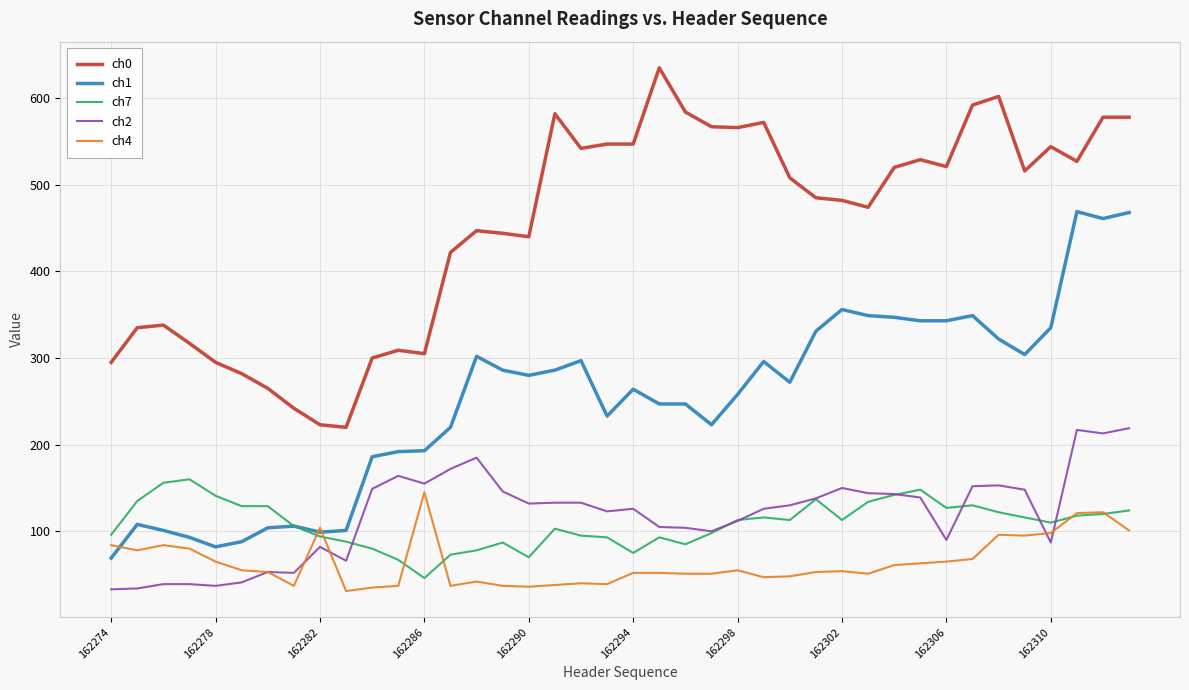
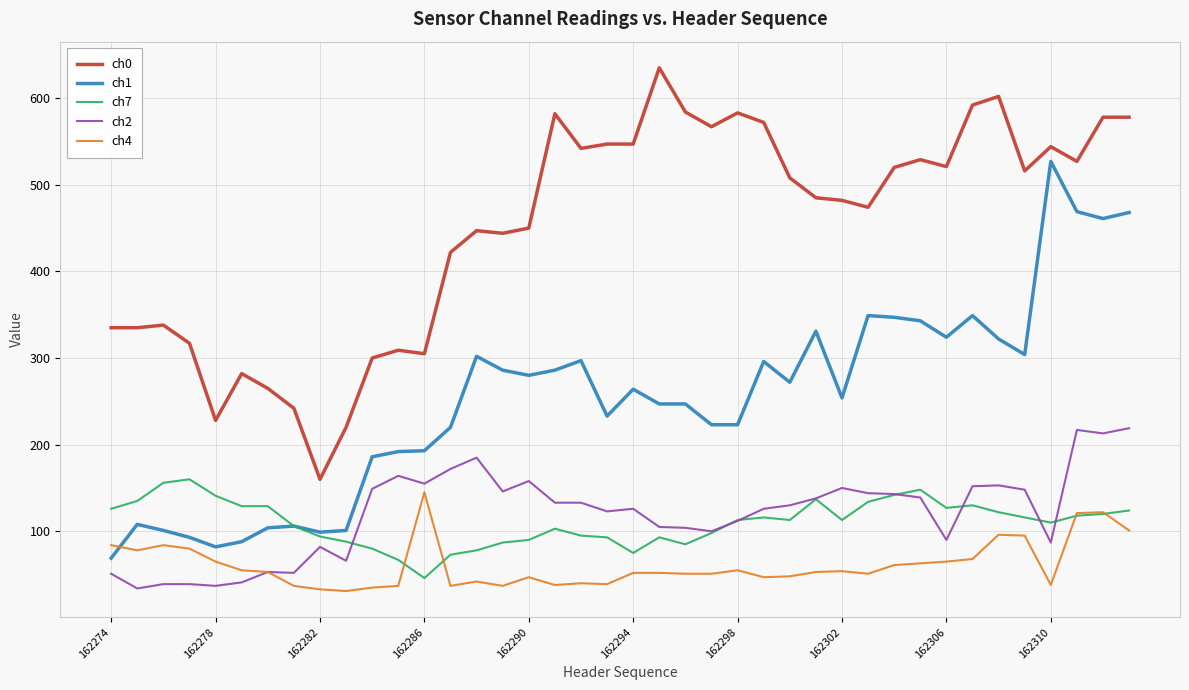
  {
    "ch0": {
-     "162274": 300,
-     "162278": 300,
-     "162282": 220,
+     "162274": 340,
+     "162278": 230,
+     "162282": 160,
      "162286": 310,
-     "162290": 440,
+     "162290": 450,
      "162294": 550,
-     "162298": 570,
+     "162298": 580,
      "162302": 480,
      "162306": 520,
      "162310": 540
    },
    "ch1": {
      "162274": 70,
      "162278": 80,
      "162282": 100,
      "162286": 190,
      "162290": 280,
      "162294": 260,
-     "162298": 260,
-     "162302": 360,
-     "162306": 340,
-     "162310": 340
+     "162298": 220,
+     "162302": 250,
+     "162306": 320,
+     "162310": 530
    },
    "ch7": {
-     "162274": 100,
+     "162274": 130,
      "162278": 140,
      "162282": 90,
      "162286": 50,
-     "162290": 70,
+     "162290": 90,
      "162294": 80,
      "162302": 110,
      "162306": 130,
      "162310": 110
    },
    "ch2": {
-     "162274": 30,
+     "162274": 50,
      "162278": 40,
      "162282": 80,
      "162286": 160,
-     "162290": 130,
+     "162290": 160,
      "162294": 130,
      "162302": 150,
      "162306": 90,
      "162310": 90
    },
    "ch4": {
      "162274": 80,
      "162278": 70,
-     "162282": 100,
+     "162282": 30,
      "162286": 150,
-     "162290": 40,
+     "162290": 50,
      "162294": 50,
      "162298": 60,
      "162302": 50,
      "162306": 70,
-     "162310": 100
+     "162310": 40
    }
  }
